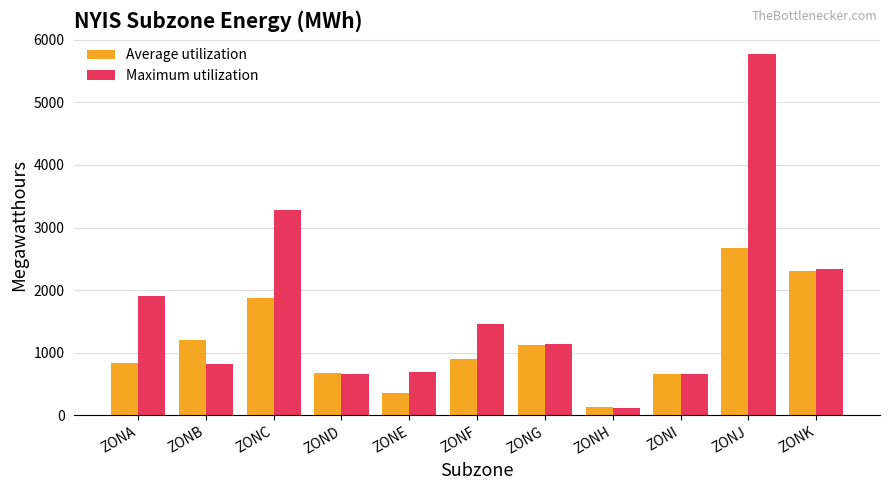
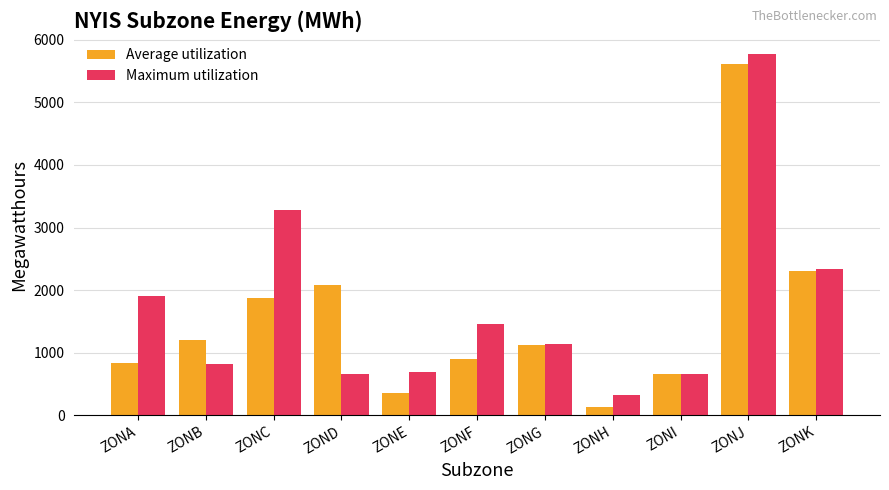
  {
    "Average utilization": {
      "ZONA": 800,
      "ZONB": 1200,
      "ZONC": 1900,
-     "ZOND": 700,
+     "ZOND": 2100,
      "ZONE": 400,
      "ZONF": 900,
      "ZONG": 1100,
      "ZONH": 100,
      "ZONI": 700,
-     "ZONJ": 2700,
+     "ZONJ": 5600,
      "ZONK": 2300
    },
    "Maximum utilization": {
      "ZONA": 1900,
      "ZONB": 800,
      "ZONC": 3300,
      "ZOND": 700,
      "ZONE": 700,
      "ZONF": 1500,
      "ZONG": 1100,
-     "ZONH": 100,
+     "ZONH": 300,
      "ZONI": 700,
      "ZONJ": 5800,
      "ZONK": 2300
    }
  }
